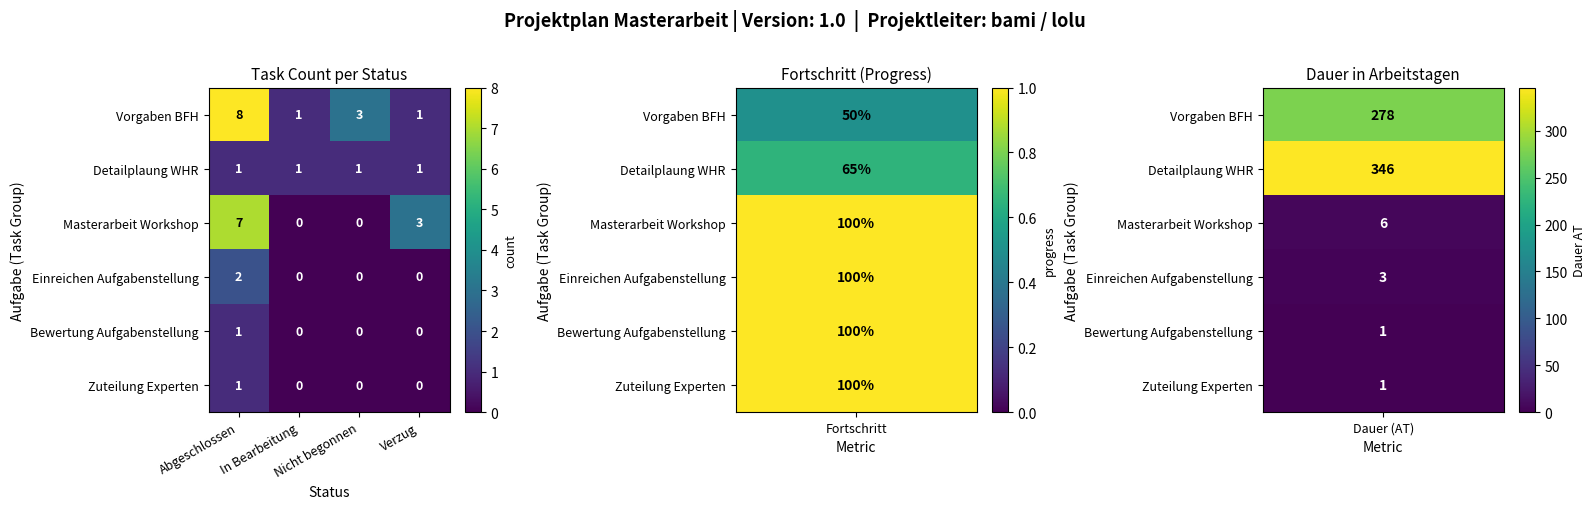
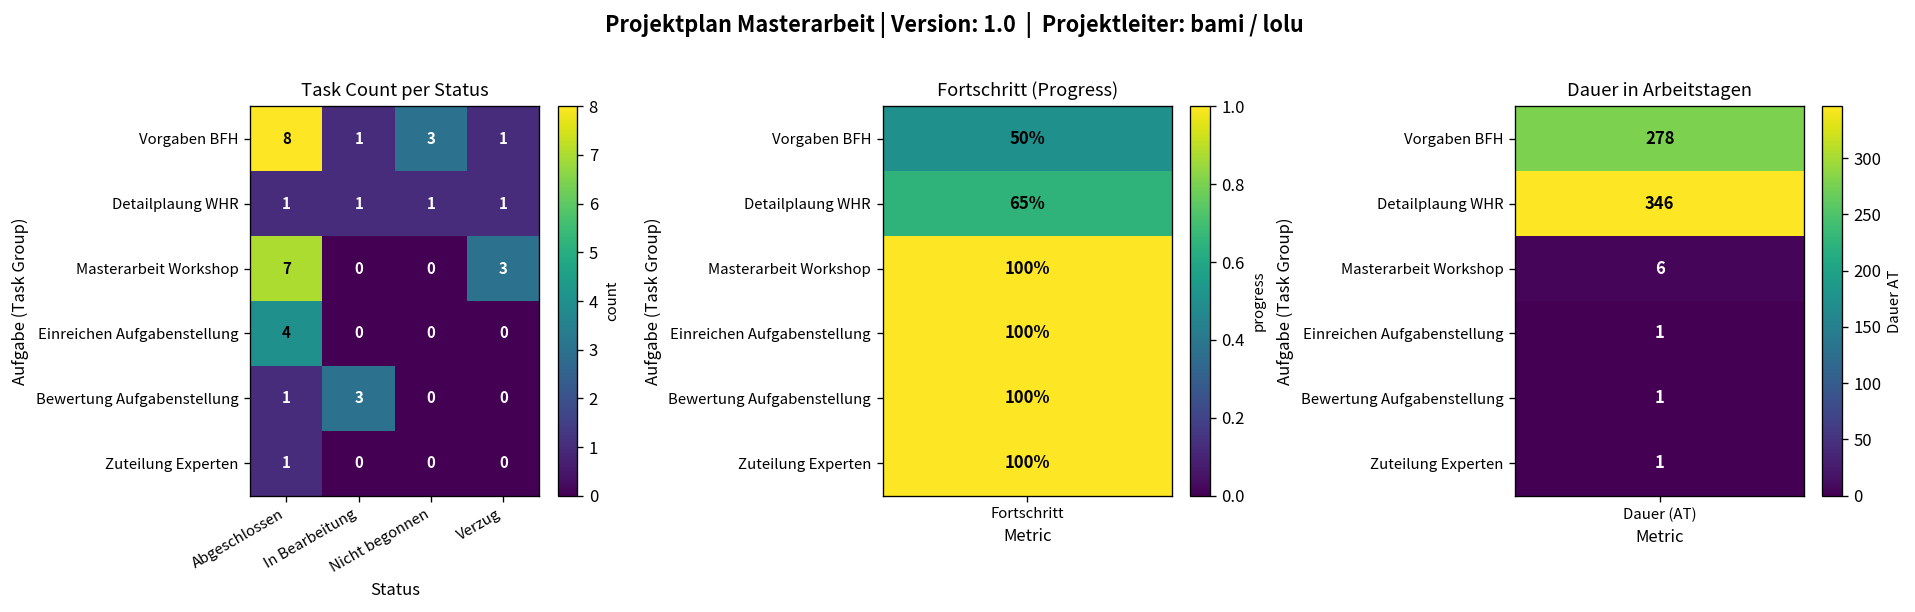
  {
    "Task Count per Status": {
      "Vorgaben BFH": {
        "Abgeschlossen": "8",
        "In Bearbeitung": "1",
        "Nicht begonnen": "3",
        "Verzug": "1"
      },
      "Detailplaung WHR": {
        "Abgeschlossen": "1",
        "In Bearbeitung": "1",
        "Nicht begonnen": "1",
        "Verzug": "1"
      },
      "Masterarbeit Workshop": {
        "Abgeschlossen": "7",
        "In Bearbeitung": "0",
        "Nicht begonnen": "0",
        "Verzug": "3"
      },
      "Einreichen Aufgabenstellung": {
-       "Abgeschlossen": "2",
+       "Abgeschlossen": "4",
        "In Bearbeitung": "0",
        "Nicht begonnen": "0",
        "Verzug": "0"
      },
      "Bewertung Aufgabenstellung": {
        "Abgeschlossen": "1",
-       "In Bearbeitung": "0",
+       "In Bearbeitung": "3",
        "Nicht begonnen": "0",
        "Verzug": "0"
      },
      "Zuteilung Experten": {
        "Abgeschlossen": "1",
        "In Bearbeitung": "0",
        "Nicht begonnen": "0",
        "Verzug": "0"
      }
    },
    "Fortschritt (Progress)": {
      "Vorgaben BFH": {
        "Fortschritt": "50%"
      },
      "Detailplaung WHR": {
        "Fortschritt": "65%"
      },
      "Masterarbeit Workshop": {
        "Fortschritt": "100%"
      },
      "Einreichen Aufgabenstellung": {
        "Fortschritt": "100%"
      },
      "Bewertung Aufgabenstellung": {
        "Fortschritt": "100%"
      },
      "Zuteilung Experten": {
        "Fortschritt": "100%"
      }
    },
    "Dauer in Arbeitstagen": {
      "Vorgaben BFH": {
        "Dauer (AT)": "278"
      },
      "Detailplaung WHR": {
        "Dauer (AT)": "346"
      },
      "Masterarbeit Workshop": {
        "Dauer (AT)": "6"
      },
      "Einreichen Aufgabenstellung": {
-       "Dauer (AT)": "3"
+       "Dauer (AT)": "1"
      },
      "Bewertung Aufgabenstellung": {
        "Dauer (AT)": "1"
      },
      "Zuteilung Experten": {
        "Dauer (AT)": "1"
      }
    }
  }
